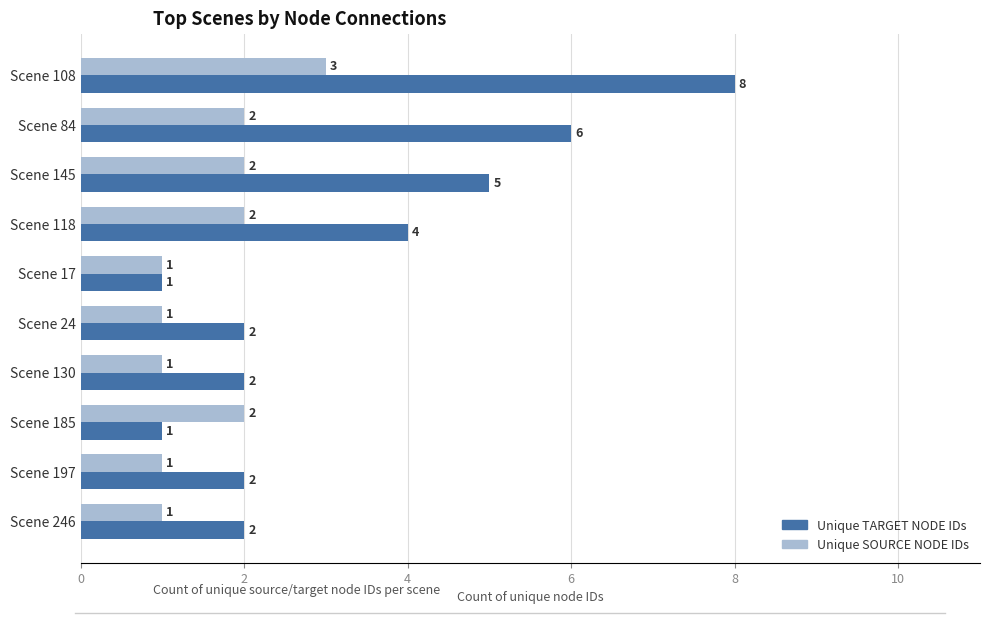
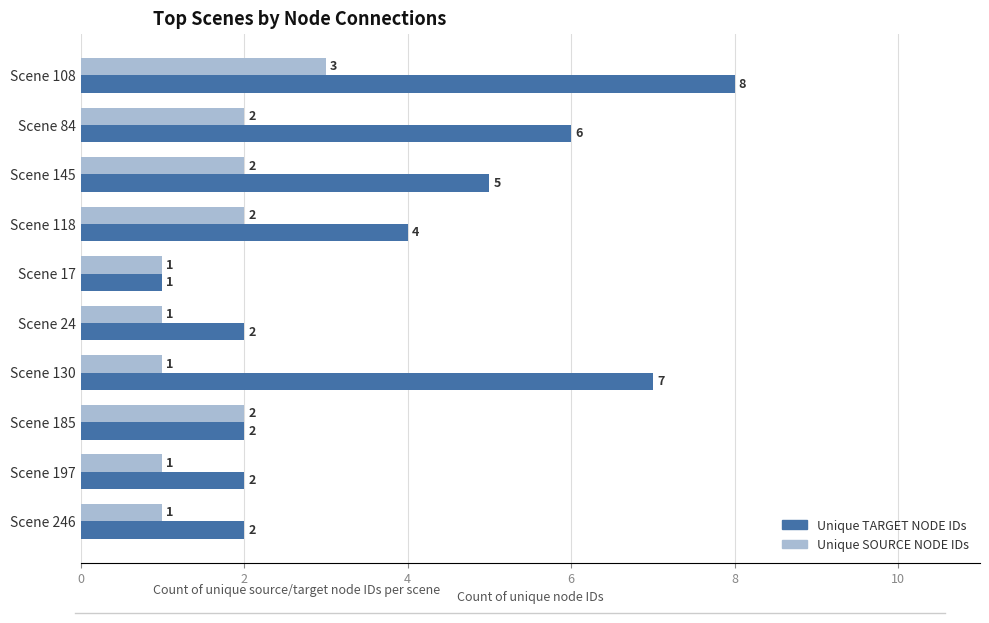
  {
    "Unique TARGET NODE IDs": {
      "Scene 108": 8,
      "Scene 84": 6,
      "Scene 145": 5,
      "Scene 118": 4,
      "Scene 17": 1,
      "Scene 24": 2,
-     "Scene 130": 2,
-     "Scene 185": 1,
+     "Scene 130": 7,
+     "Scene 185": 2,
      "Scene 197": 2,
      "Scene 246": 2
    },
    "Unique SOURCE NODE IDs": {
      "Scene 108": 3,
      "Scene 84": 2,
      "Scene 145": 2,
      "Scene 118": 2,
      "Scene 17": 1,
      "Scene 24": 1,
      "Scene 130": 1,
      "Scene 185": 2,
      "Scene 197": 1,
      "Scene 246": 1
    }
  }
